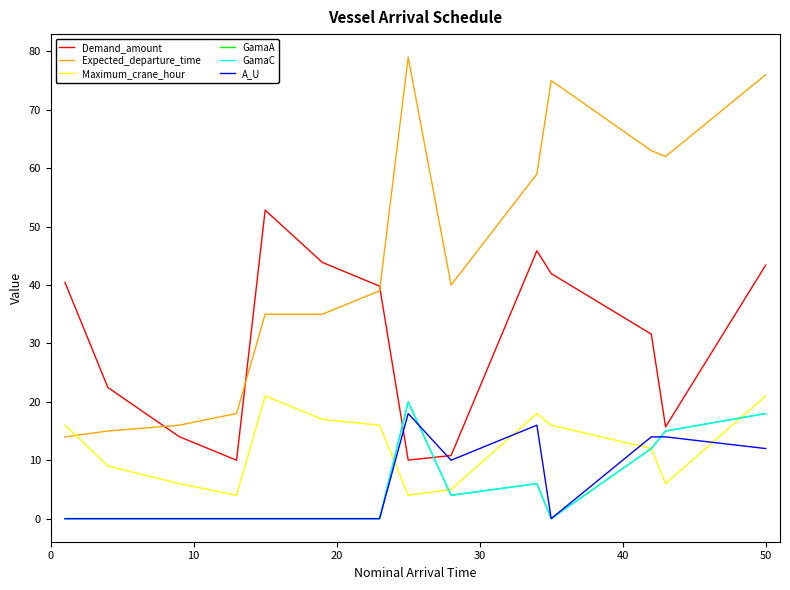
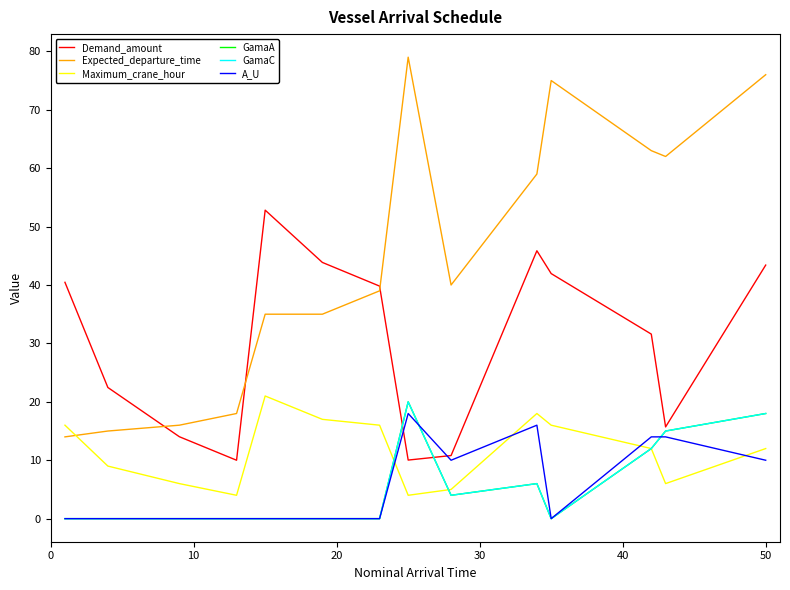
  {
    "Demand_amount": {
      "50": 43
    },
    "Expected_departure_time": {
      "50": 76
    },
    "Maximum_crane_hour": {
-     "50": 21
+     "50": 12
    },
    "GamaC": {
      "50": 18
    },
    "A_U": {
-     "50": 12
+     "50": 10
    }
  }
